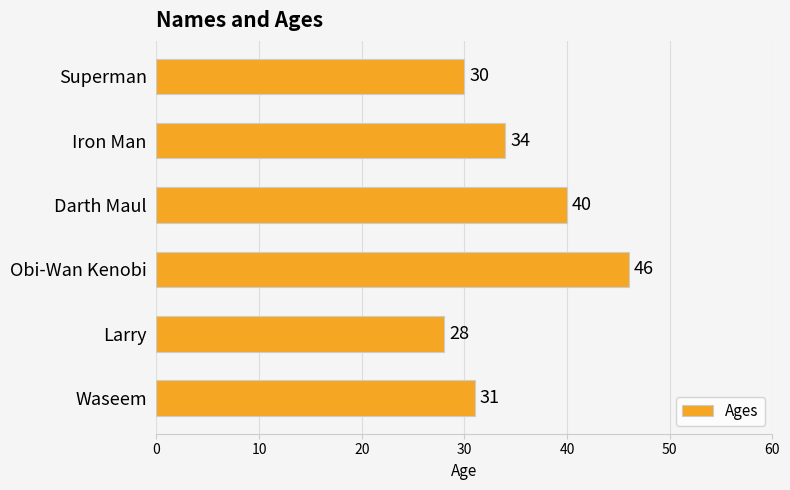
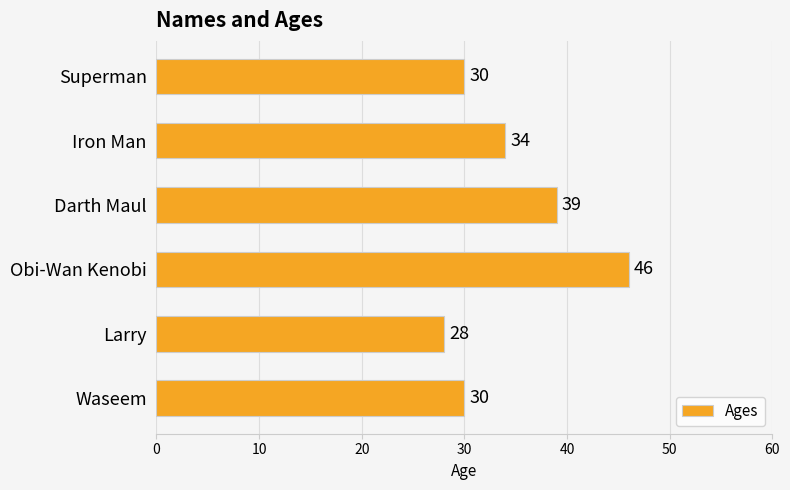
  {
    "Superman": 30,
    "Iron Man": 34,
-   "Darth Maul": 40,
+   "Darth Maul": 39,
    "Obi-Wan Kenobi": 46,
    "Larry": 28,
-   "Waseem": 31
+   "Waseem": 30
  }
